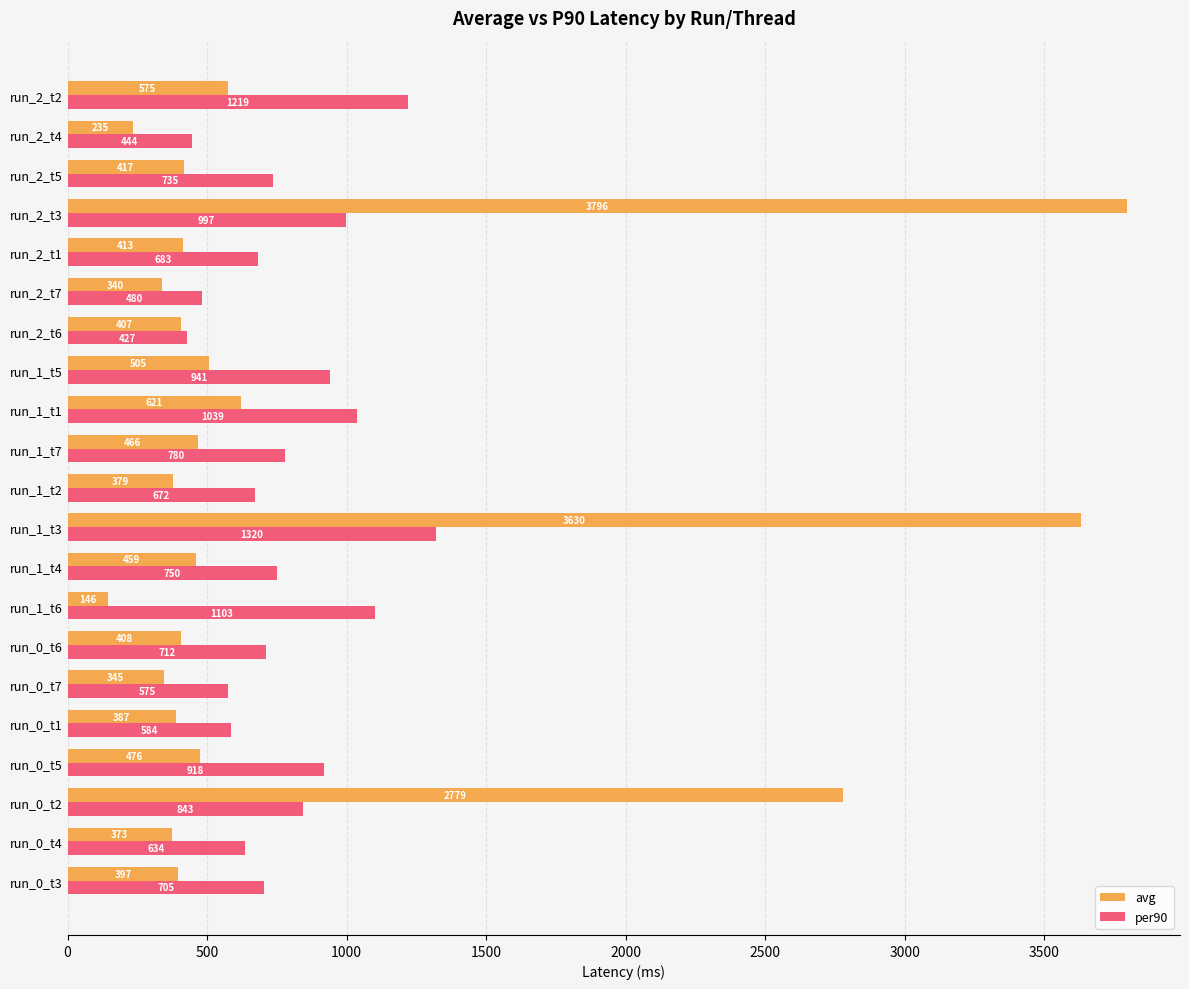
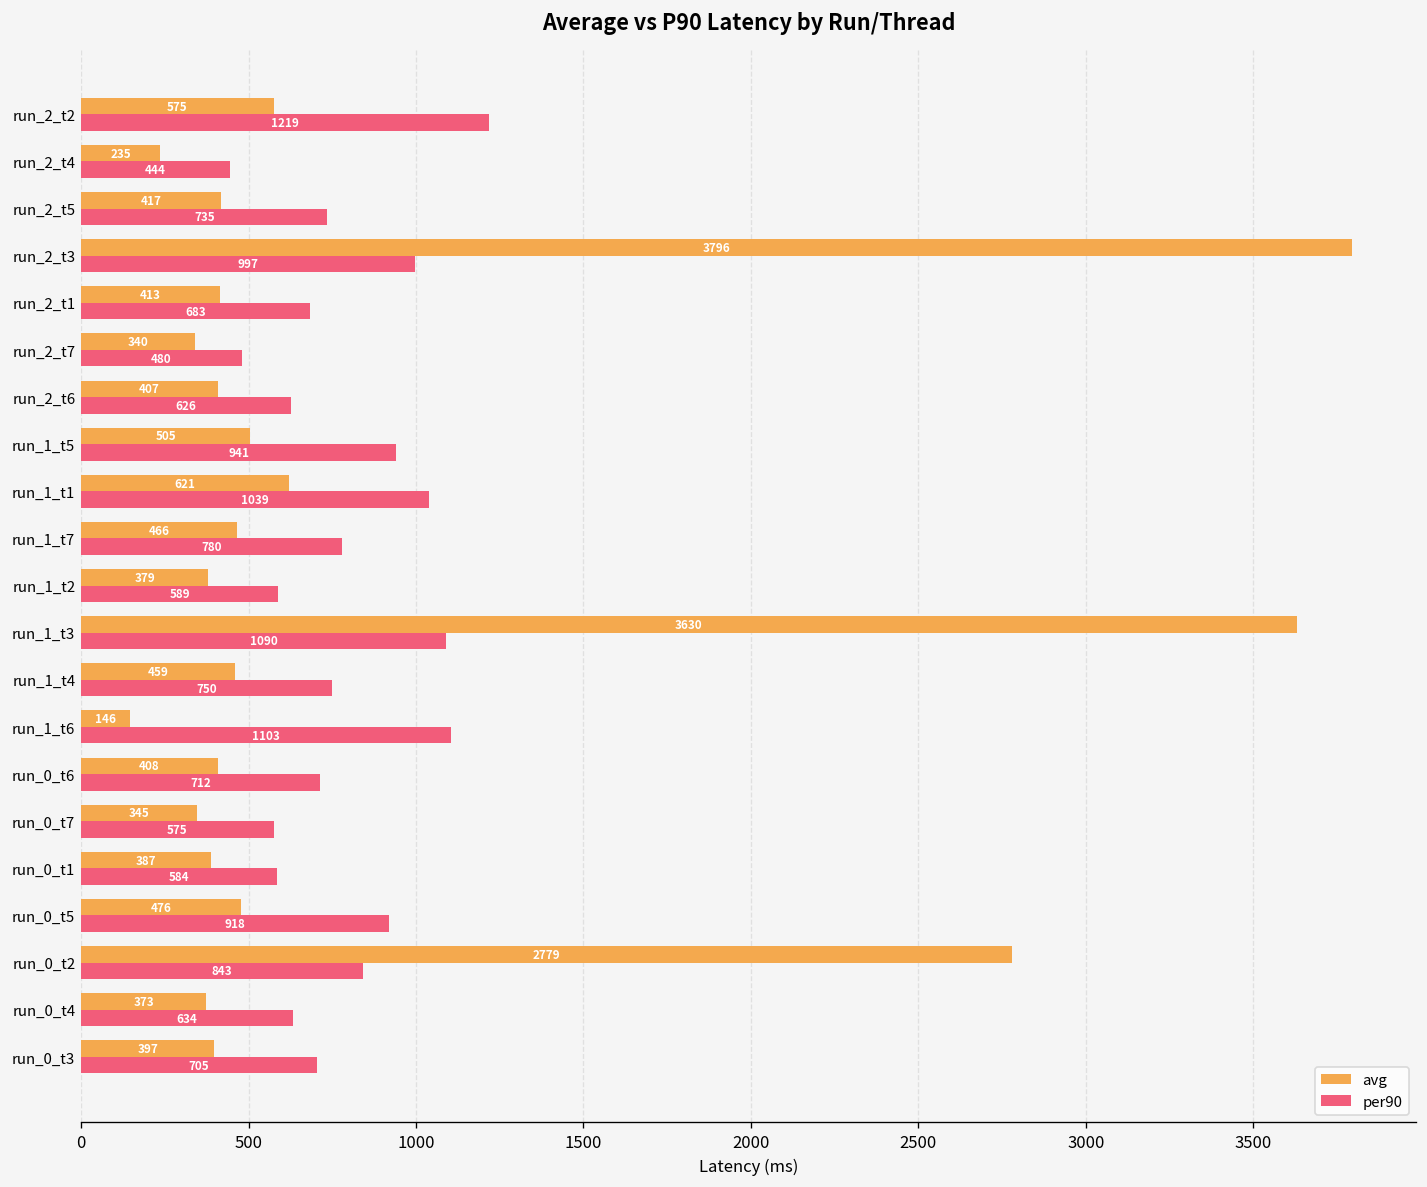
  {
    "avg": {
      "run_2_t2": 575,
      "run_2_t4": 235,
      "run_2_t5": 417,
      "run_2_t3": 3796,
      "run_2_t1": 413,
      "run_2_t7": 340,
      "run_2_t6": 407,
      "run_1_t5": 505,
      "run_1_t1": 621,
      "run_1_t7": 466,
      "run_1_t2": 379,
      "run_1_t3": 3630,
      "run_1_t4": 459,
      "run_1_t6": 146,
      "run_0_t6": 408,
      "run_0_t7": 345,
      "run_0_t1": 387,
      "run_0_t5": 476,
      "run_0_t2": 2779,
      "run_0_t4": 373,
      "run_0_t3": 397
    },
    "per90": {
      "run_2_t2": 1219,
      "run_2_t4": 444,
      "run_2_t5": 735,
      "run_2_t3": 997,
      "run_2_t1": 683,
      "run_2_t7": 480,
-     "run_2_t6": 427,
+     "run_2_t6": 626,
      "run_1_t5": 941,
      "run_1_t1": 1039,
      "run_1_t7": 780,
-     "run_1_t2": 672,
-     "run_1_t3": 1320,
+     "run_1_t2": 589,
+     "run_1_t3": 1090,
      "run_1_t4": 750,
      "run_1_t6": 1103,
      "run_0_t6": 712,
      "run_0_t7": 575,
      "run_0_t1": 584,
      "run_0_t5": 918,
      "run_0_t2": 843,
      "run_0_t4": 634,
      "run_0_t3": 705
    }
  }
